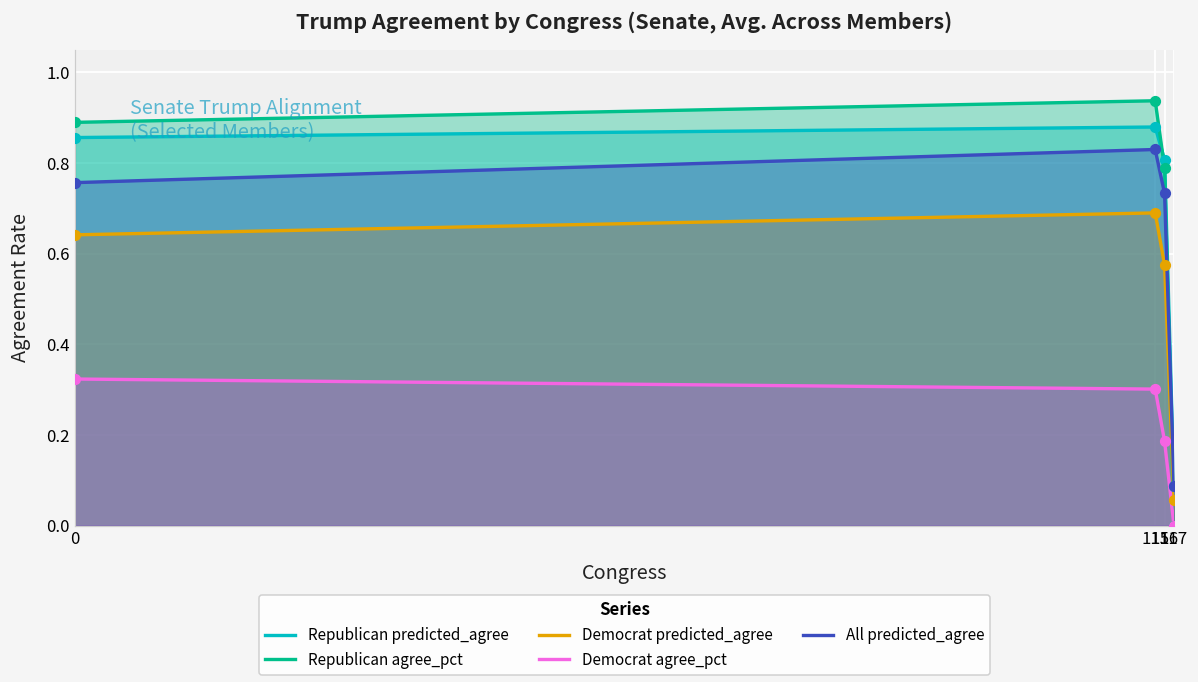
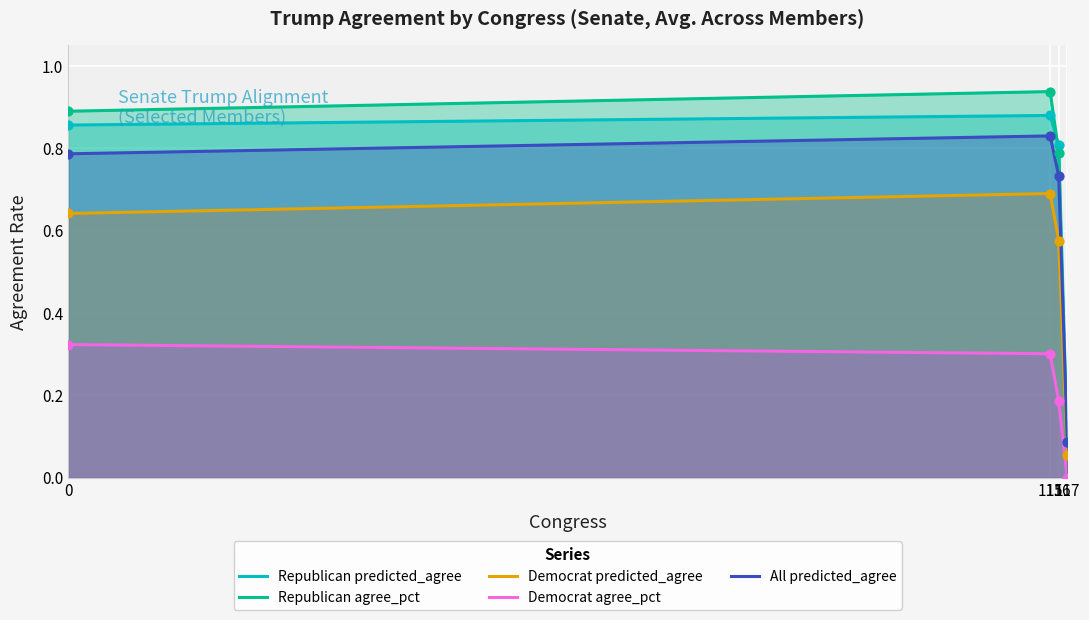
  {
    "Democrat predicted_agree": {
      "0": 0.64
    },
    "Democrat agree_pct": {
      "0": 0.32
    },
    "All predicted_agree": {
-     "0": 0.76
+     "0": 0.79
    }
  }
